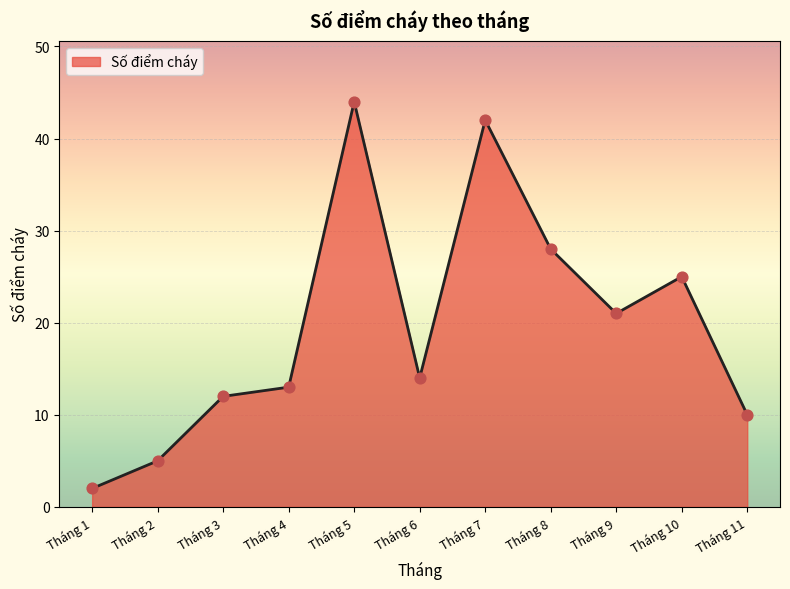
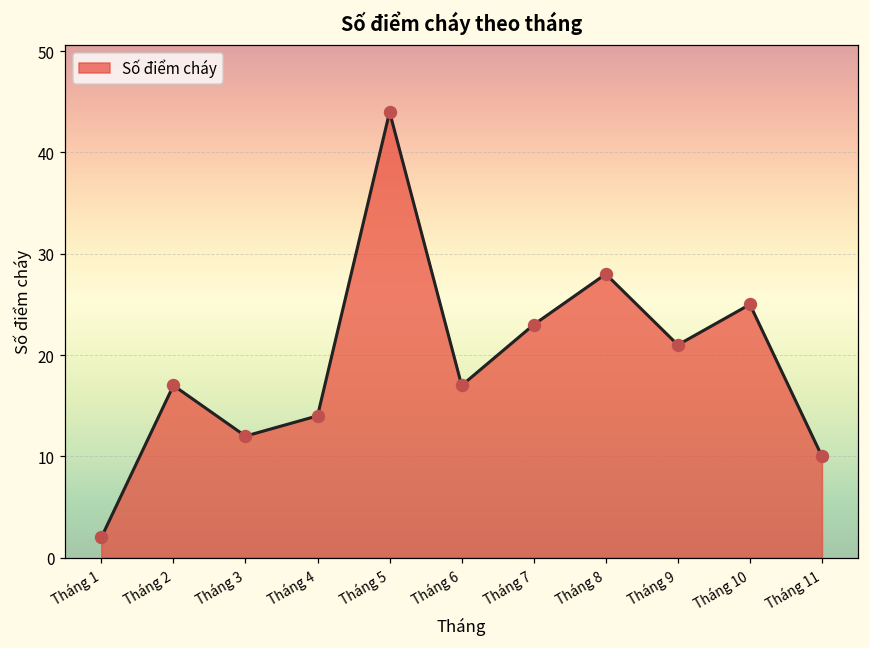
  {
    "Tháng 1": 2,
-   "Tháng 2": 5,
+   "Tháng 2": 17,
    "Tháng 3": 12,
-   "Tháng 4": 13,
+   "Tháng 4": 14,
    "Tháng 5": 44,
-   "Tháng 6": 14,
-   "Tháng 7": 42,
+   "Tháng 6": 17,
+   "Tháng 7": 23,
    "Tháng 8": 28,
    "Tháng 9": 21,
    "Tháng 10": 25,
    "Tháng 11": 10
  }
